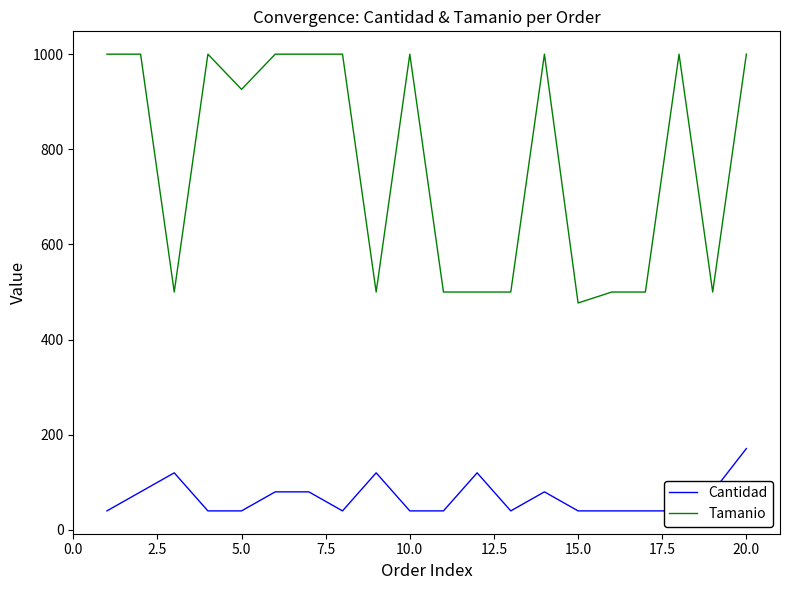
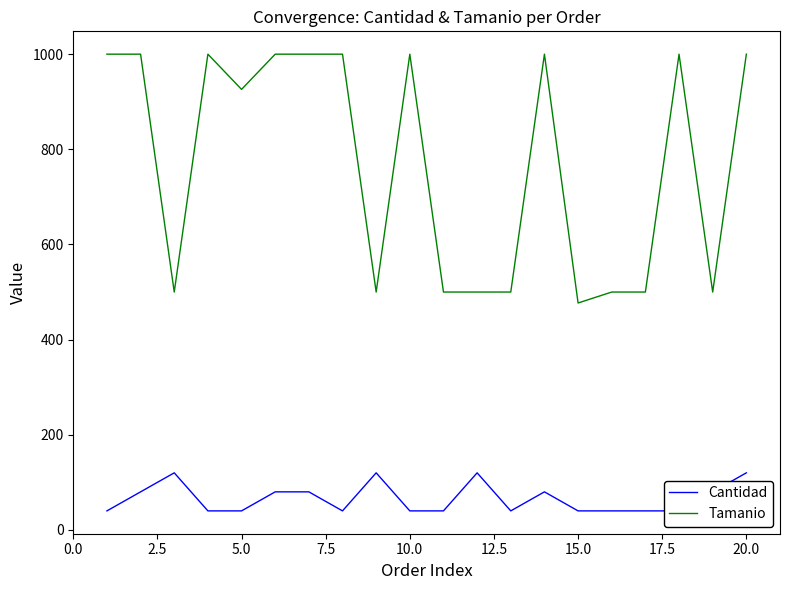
  {
    "Cantidad": {
      "5.0": 40,
      "10.0": 40,
      "15.0": 40,
-     "20.0": 170
+     "20.0": 120
    },
    "Tamanio": {
      "5.0": 930,
      "10.0": 1000,
      "15.0": 480,
      "20.0": 1000
    }
  }
